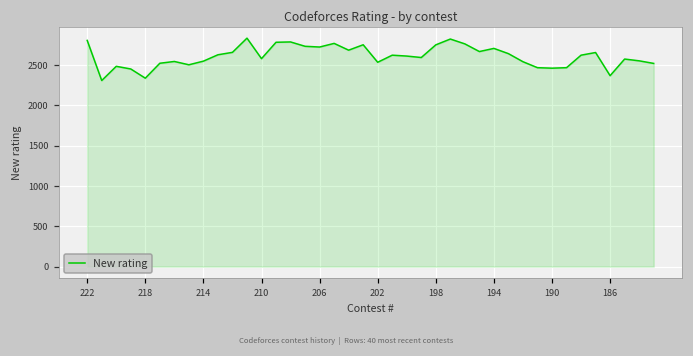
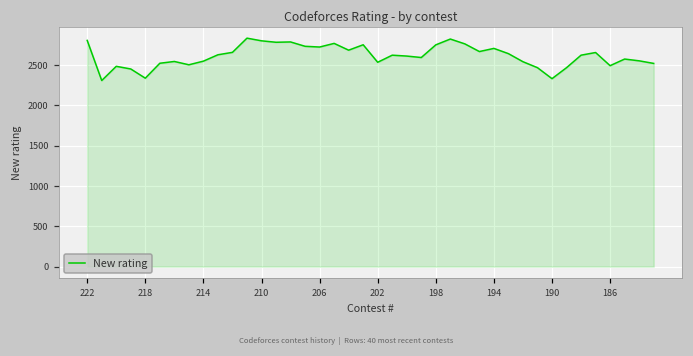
  {
    "222": 2800,
    "218": 2300,
    "214": 2500,
-   "210": 2600,
+   "210": 2800,
    "206": 2700,
    "202": 2500,
    "198": 2700,
    "194": 2700,
-   "190": 2500,
-   "186": 2400
+   "190": 2300,
+   "186": 2500
  }
